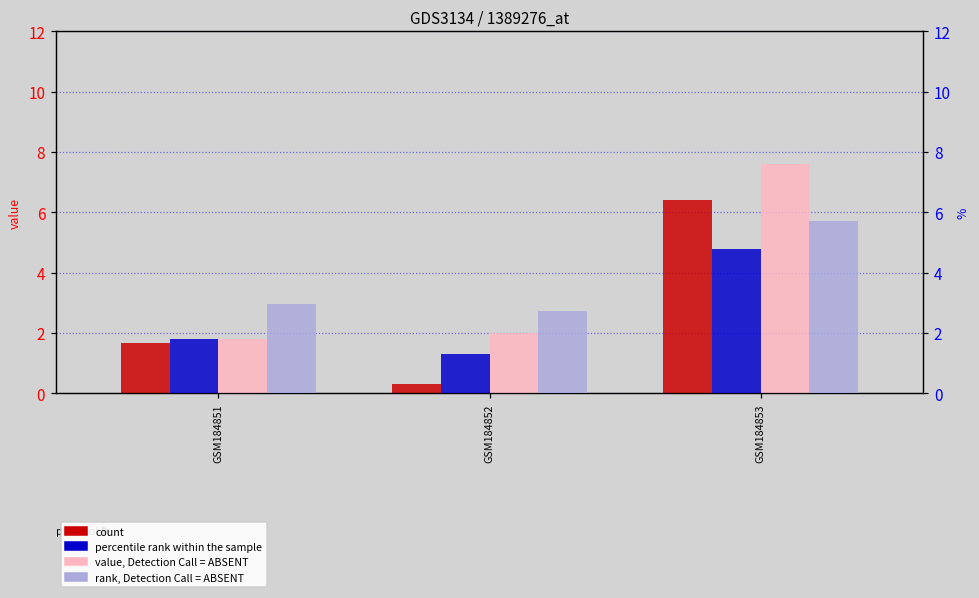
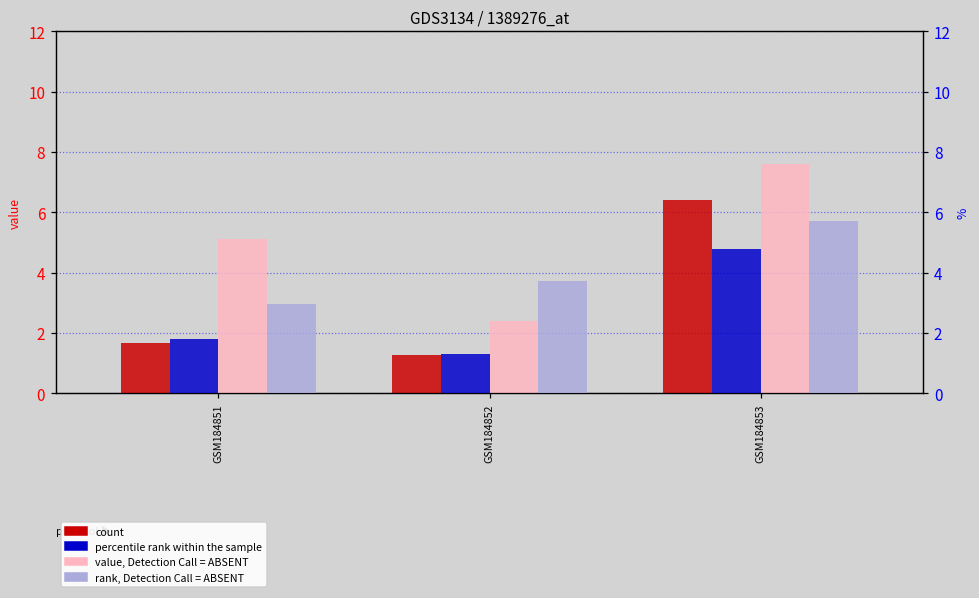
  {
    "count": {
      "GSM184851": 1.7,
-     "GSM184852": 0.3,
+     "GSM184852": 1.3,
      "GSM184853": 6.4
    },
    "value, Detection Call = ABSENT": {
-     "GSM184851": 1.8,
-     "GSM184852": 2.0,
+     "GSM184851": 5.1,
+     "GSM184852": 2.4,
      "GSM184853": 7.6
    },
    "percentile rank within the sample": {
      "GSM184851": 1.8,
      "GSM184852": 1.3,
      "GSM184853": 4.8
    },
    "rank, Detection Call = ABSENT": {
      "GSM184851": 3.0,
-     "GSM184852": 2.7,
+     "GSM184852": 3.7,
      "GSM184853": 5.7
    }
  }
